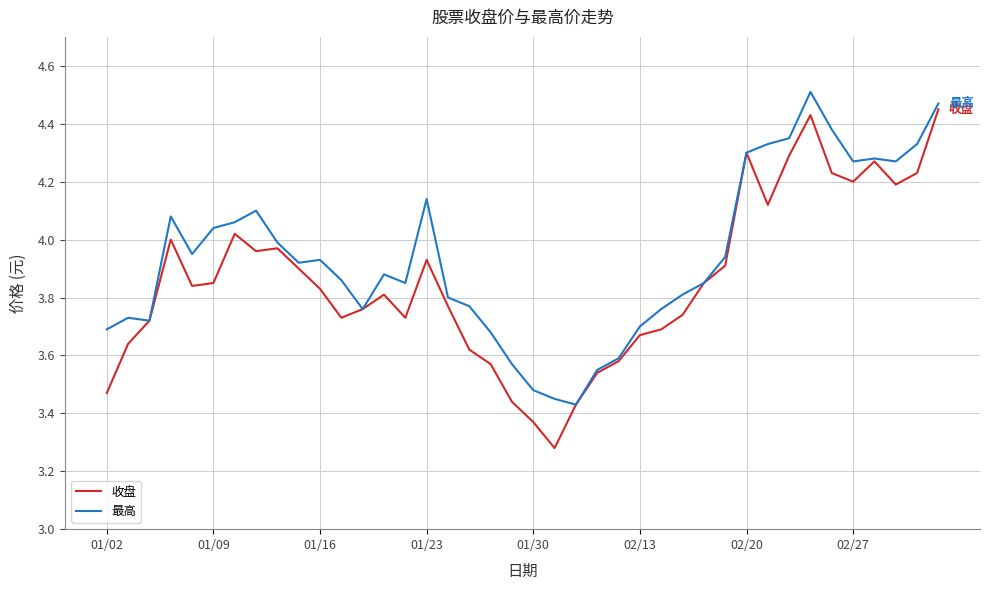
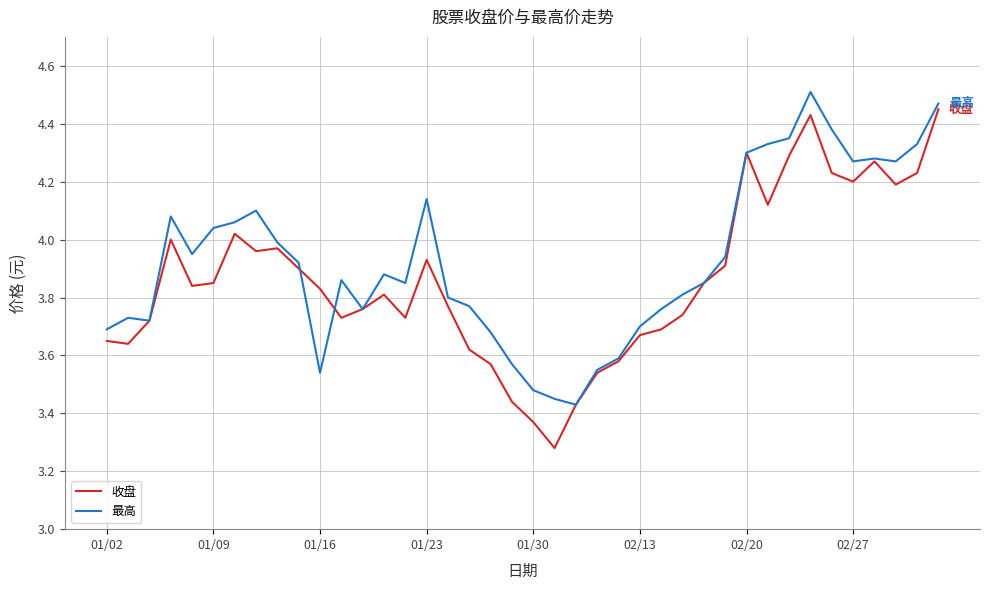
  {
    "收盘": {
-     "01/02": 3.47,
+     "01/02": 3.65,
      "01/09": 3.85,
      "01/16": 3.83,
      "01/23": 3.93,
      "01/30": 3.37,
      "02/13": 3.67,
      "02/27": 4.20
    },
    "最高": {
      "01/02": 3.69,
      "01/09": 4.04,
-     "01/16": 3.93,
+     "01/16": 3.54,
      "01/23": 4.14,
      "01/30": 3.48,
      "02/13": 3.70,
      "02/27": 4.27
    }
  }
